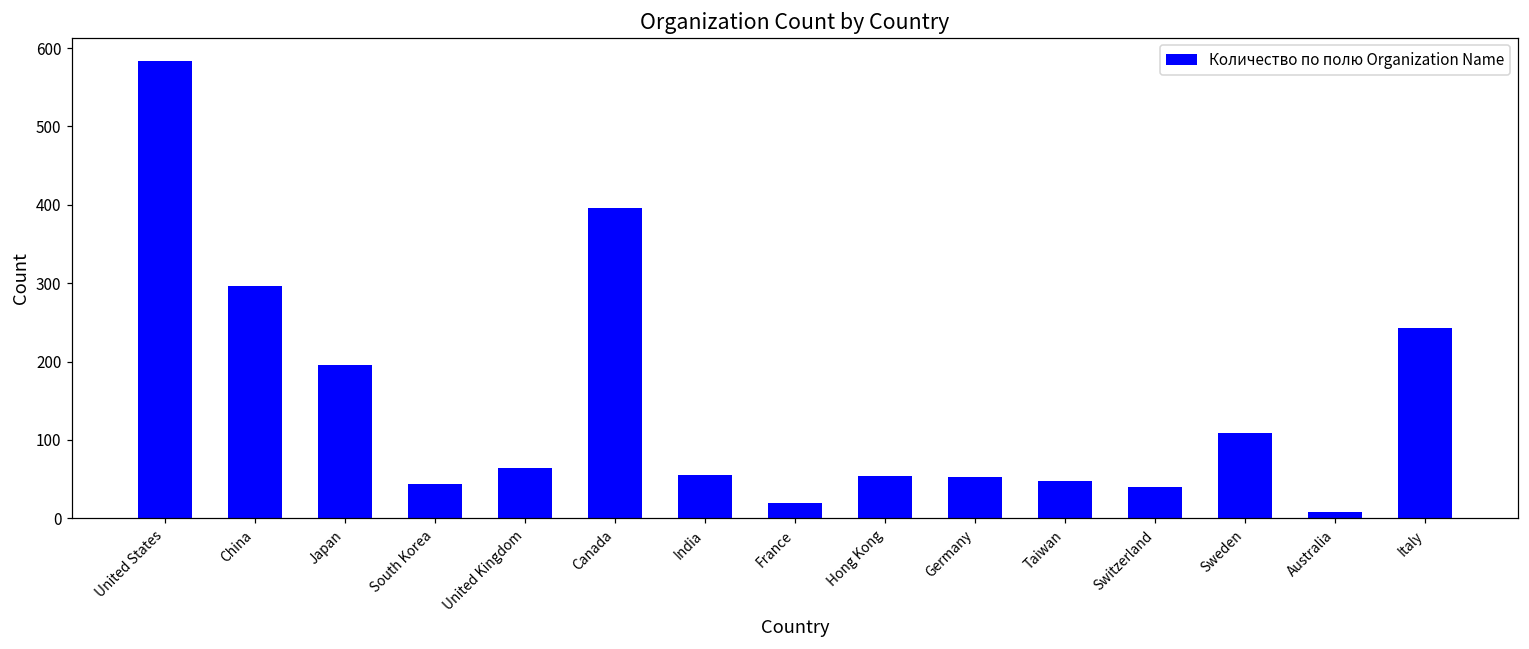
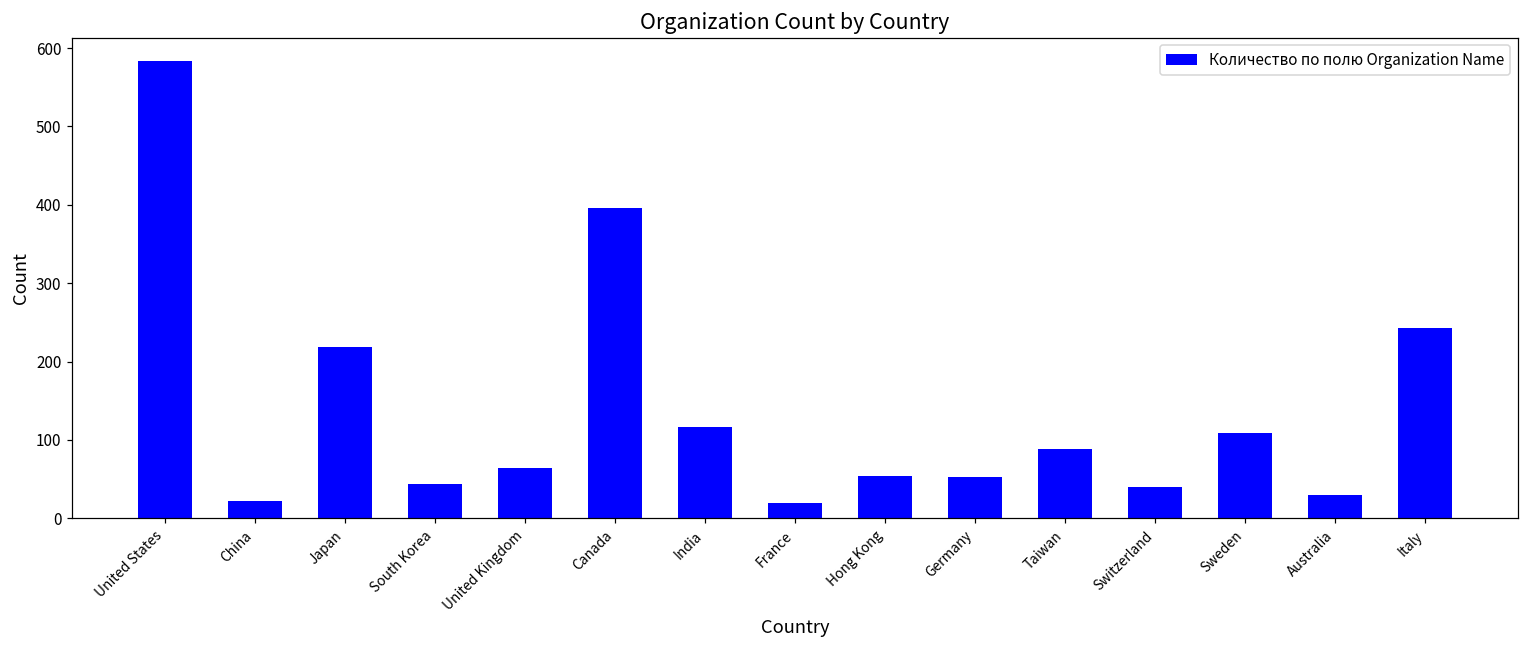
  {
    "United States": 580,
-   "China": 300,
-   "Japan": 200,
+   "China": 20,
+   "Japan": 220,
    "South Korea": 40,
    "United Kingdom": 60,
    "Canada": 400,
-   "India": 60,
+   "India": 120,
    "France": 20,
    "Hong Kong": 50,
    "Germany": 50,
-   "Taiwan": 50,
+   "Taiwan": 90,
    "Switzerland": 40,
    "Sweden": 110,
-   "Australia": 10,
+   "Australia": 30,
    "Italy": 240
  }
